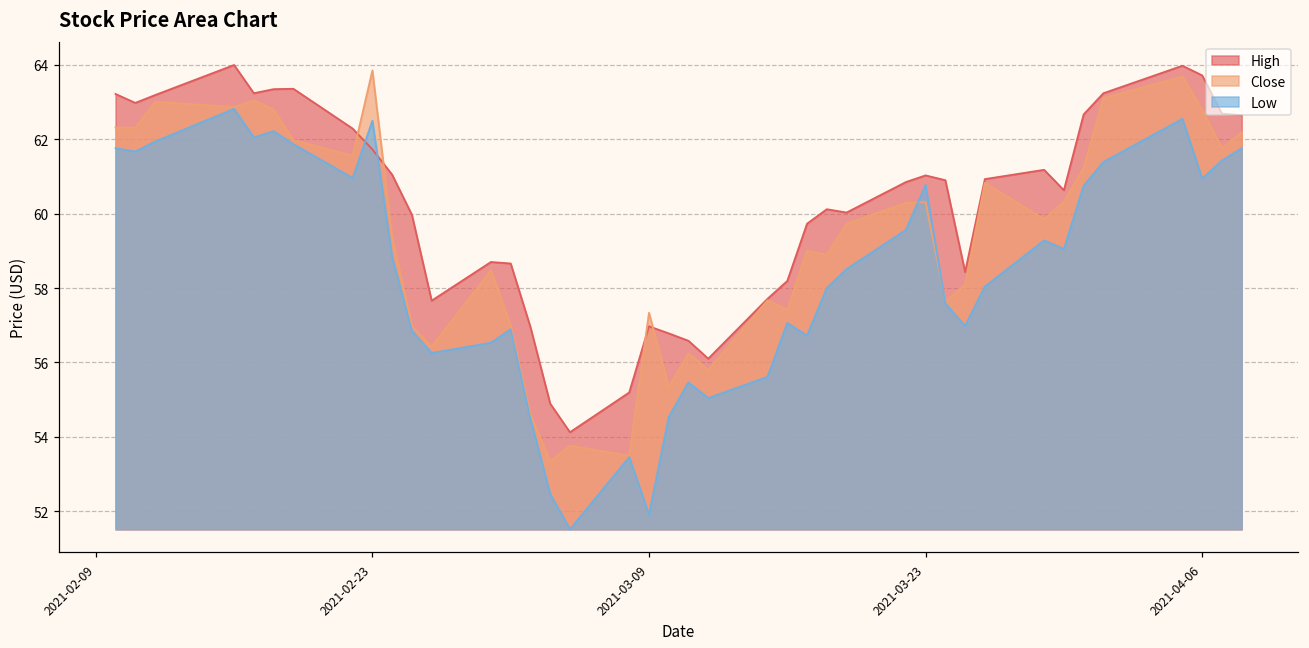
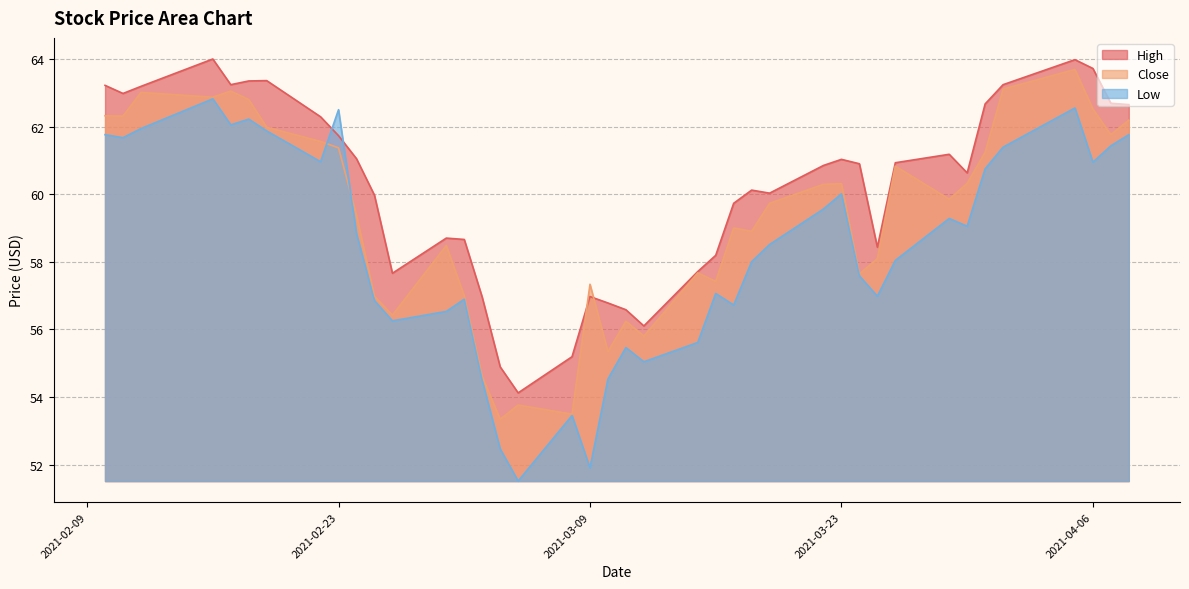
  {
    "High": {
      "2021-02-23": 61.7,
      "2021-03-09": 57.0,
      "2021-03-23": 61.0,
      "2021-04-06": 63.7
    },
    "Close": {
-     "2021-02-23": 63.9,
+     "2021-02-23": 61.4,
      "2021-03-09": 57.3,
      "2021-03-23": 60.3,
-     "2021-04-06": 62.8
+     "2021-04-06": 62.5
    },
    "Low": {
      "2021-02-23": 62.5,
      "2021-03-09": 51.9,
-     "2021-03-23": 60.8,
+     "2021-03-23": 60.0,
      "2021-04-06": 60.9
    }
  }
